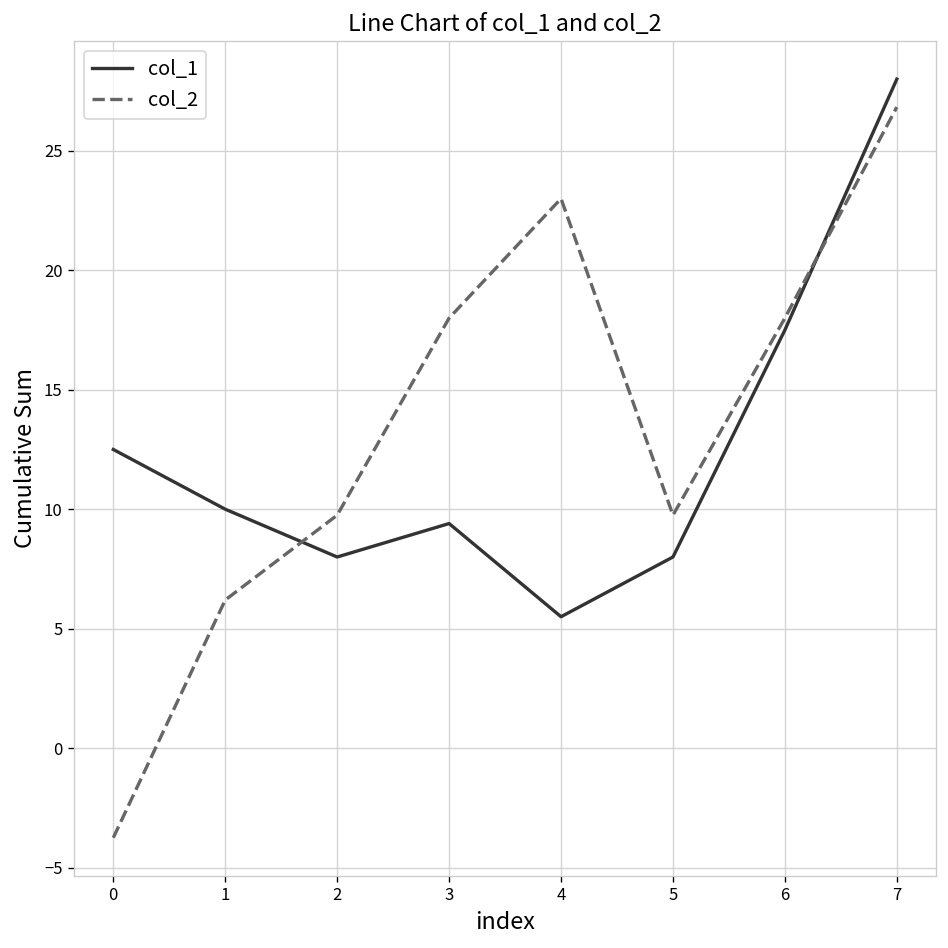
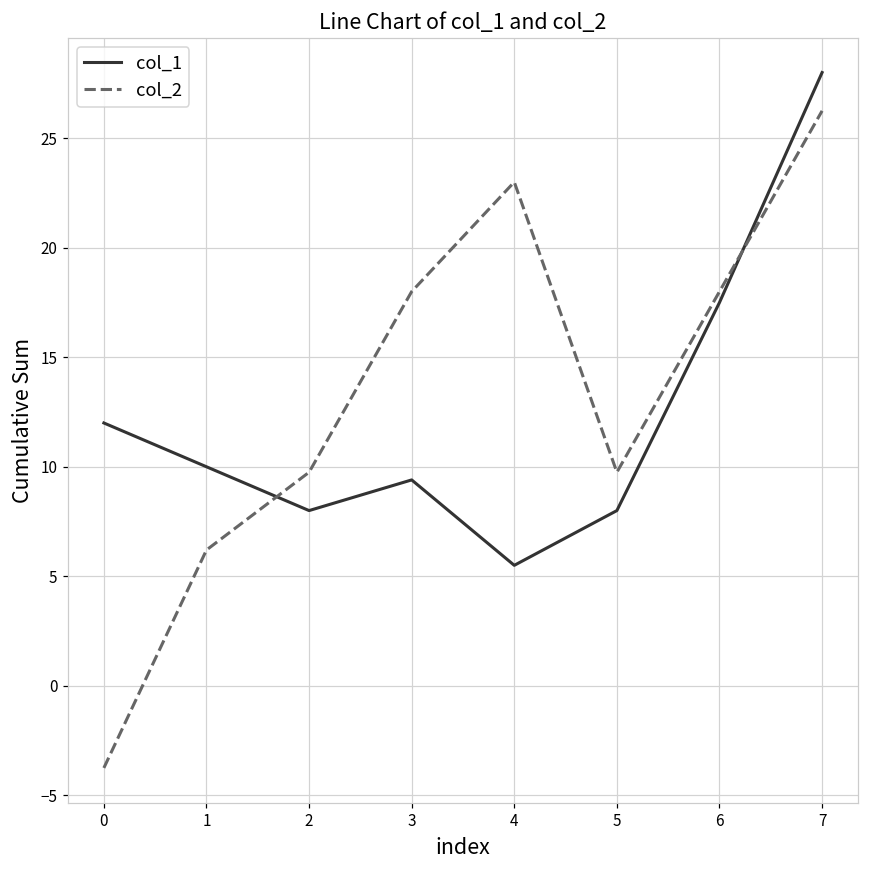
  {
    "col_1": {
-     "0": 12.5,
+     "0": 12.0,
      "1": 10.0,
      "2": 8.0,
      "3": 9.4,
      "4": 5.5,
      "5": 8.0,
      "6": 17.5,
      "7": 28.0
    },
    "col_2": {
      "0": -3.8,
      "1": 6.2,
      "2": 9.8,
      "3": 18.0,
      "4": 23.0,
      "5": 9.8,
      "6": 18.0,
-     "7": 26.8
+     "7": 26.3
    }
  }
